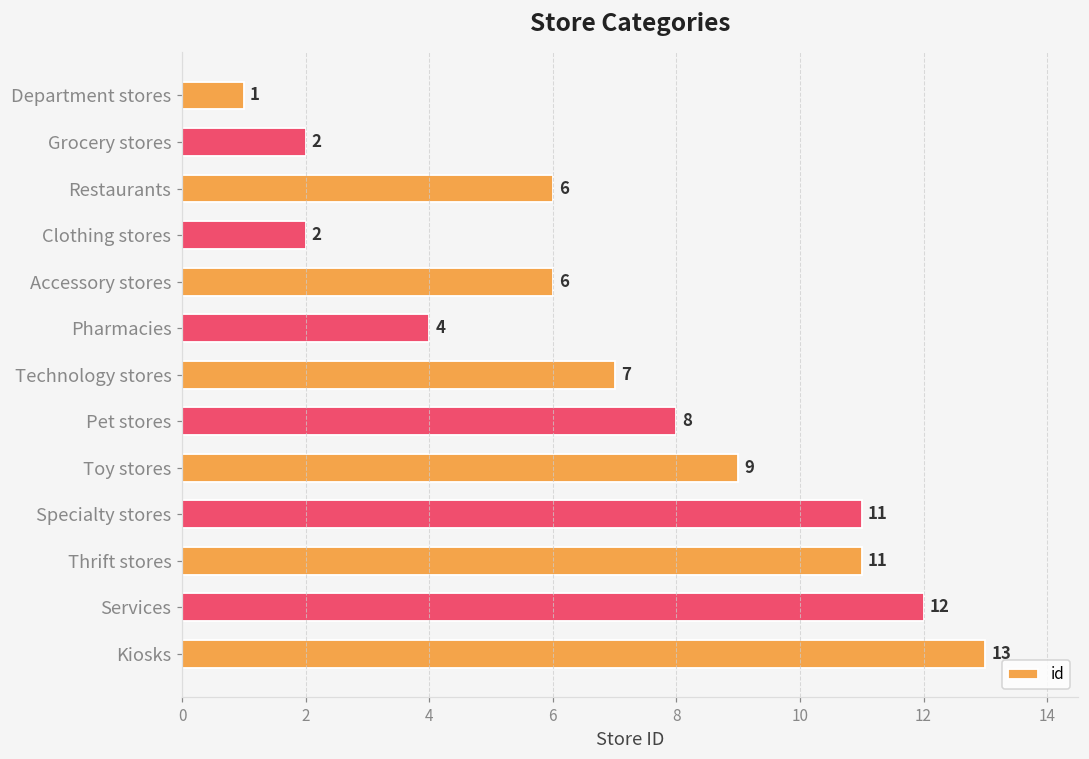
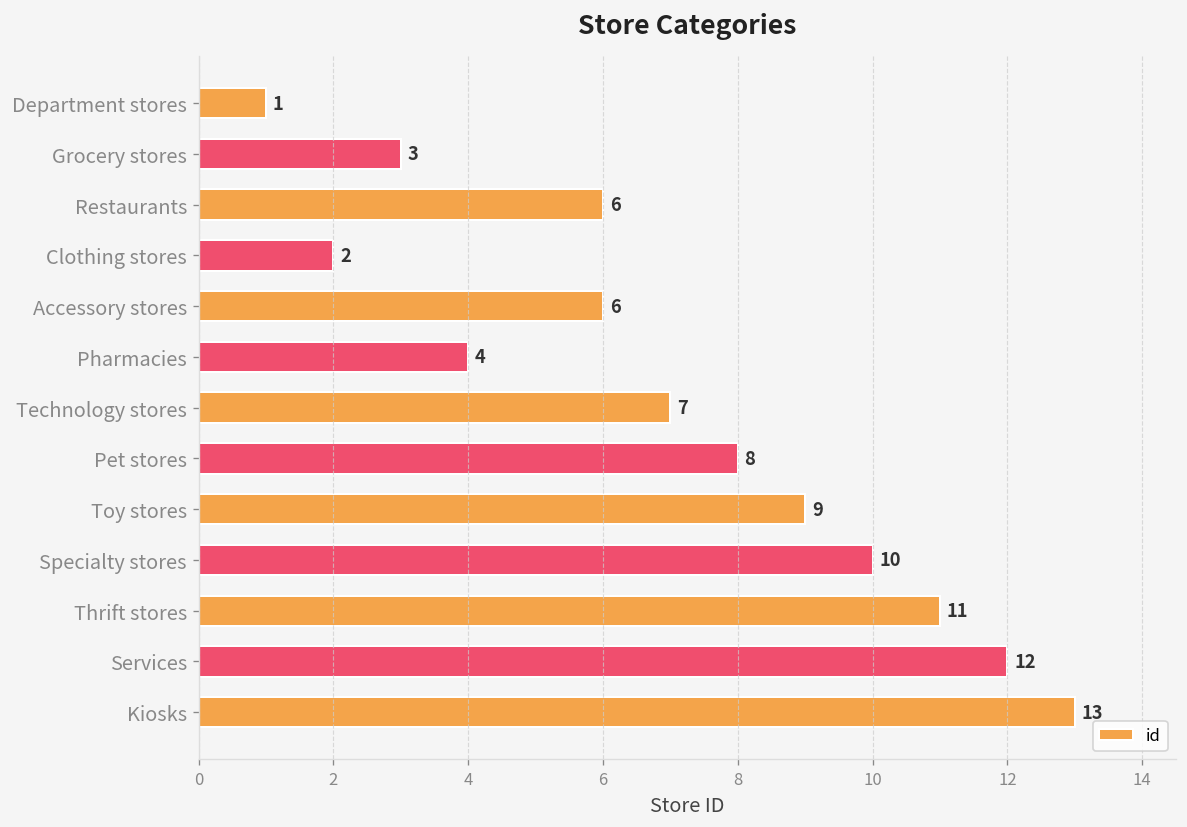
  {
    "Department stores": 1,
-   "Grocery stores": 2,
+   "Grocery stores": 3,
    "Restaurants": 6,
    "Clothing stores": 2,
    "Accessory stores": 6,
    "Pharmacies": 4,
    "Technology stores": 7,
    "Pet stores": 8,
    "Toy stores": 9,
-   "Specialty stores": 11,
+   "Specialty stores": 10,
    "Thrift stores": 11,
    "Services": 12
  }
